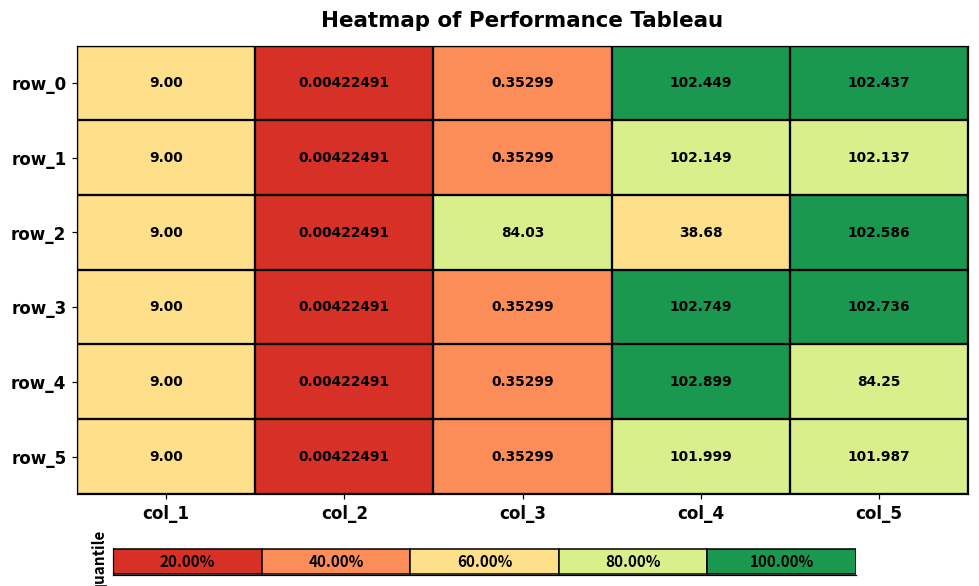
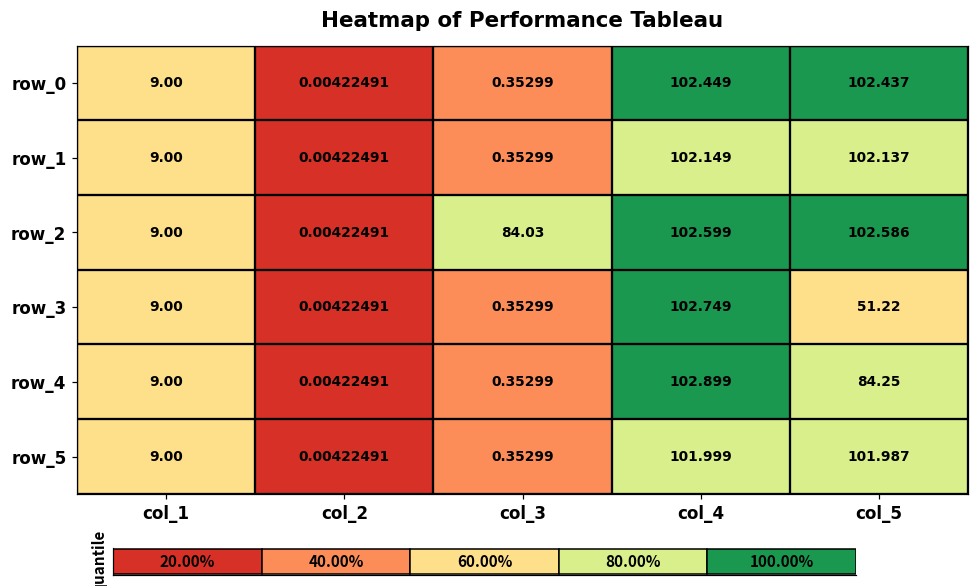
  {
    "Heatmap of Performance Tableau": {
      "row_0": {
        "col_1": 9.00,
        "col_2": 0.00422491,
        "col_3": 0.35299,
        "col_4": 102.449,
        "col_5": 102.437
      },
      "row_1": {
        "col_1": 9.00,
        "col_2": 0.00422491,
        "col_3": 0.35299,
        "col_4": 102.149,
        "col_5": 102.137
      },
      "row_2": {
        "col_1": 9.00,
        "col_2": 0.00422491,
        "col_3": 84.03,
-       "col_4": 38.68,
+       "col_4": 102.599,
        "col_5": 102.586
      },
      "row_3": {
        "col_1": 9.00,
        "col_2": 0.00422491,
        "col_3": 0.35299,
        "col_4": 102.749,
-       "col_5": 102.736
+       "col_5": 51.22
      },
      "row_4": {
        "col_1": 9.00,
        "col_2": 0.00422491,
        "col_3": 0.35299,
        "col_4": 102.899,
        "col_5": 84.25
      },
      "row_5": {
        "col_1": 9.00,
        "col_2": 0.00422491,
        "col_3": 0.35299,
        "col_4": 101.999,
        "col_5": 101.987
      }
    }
  }
